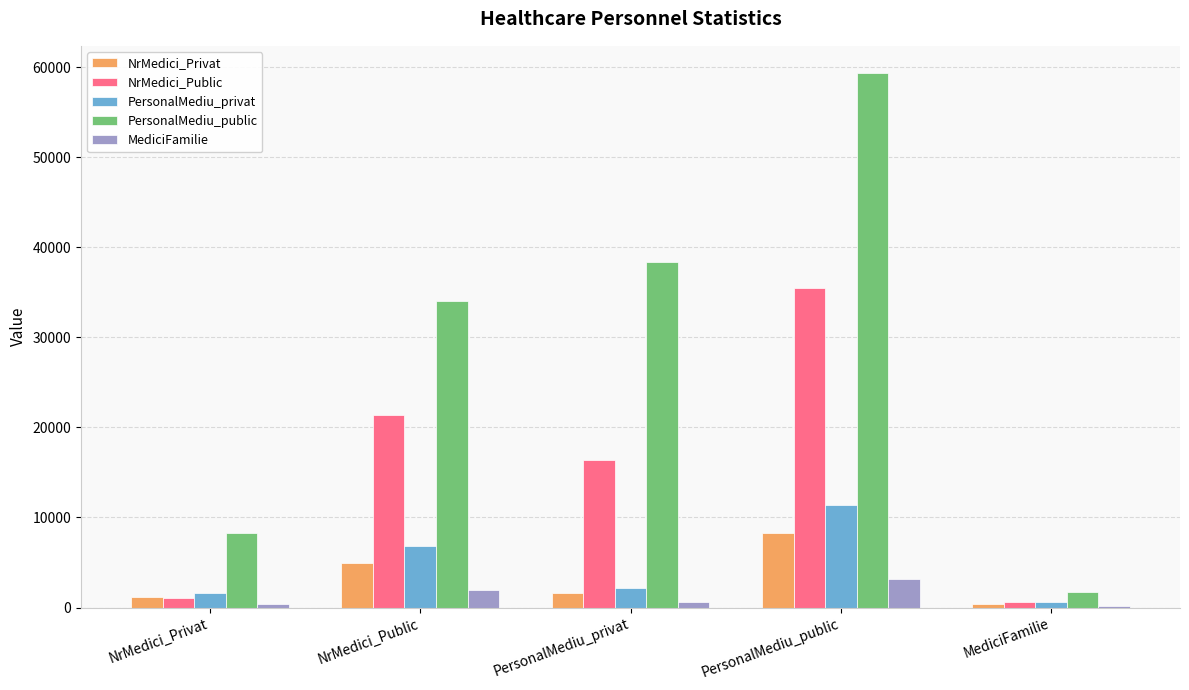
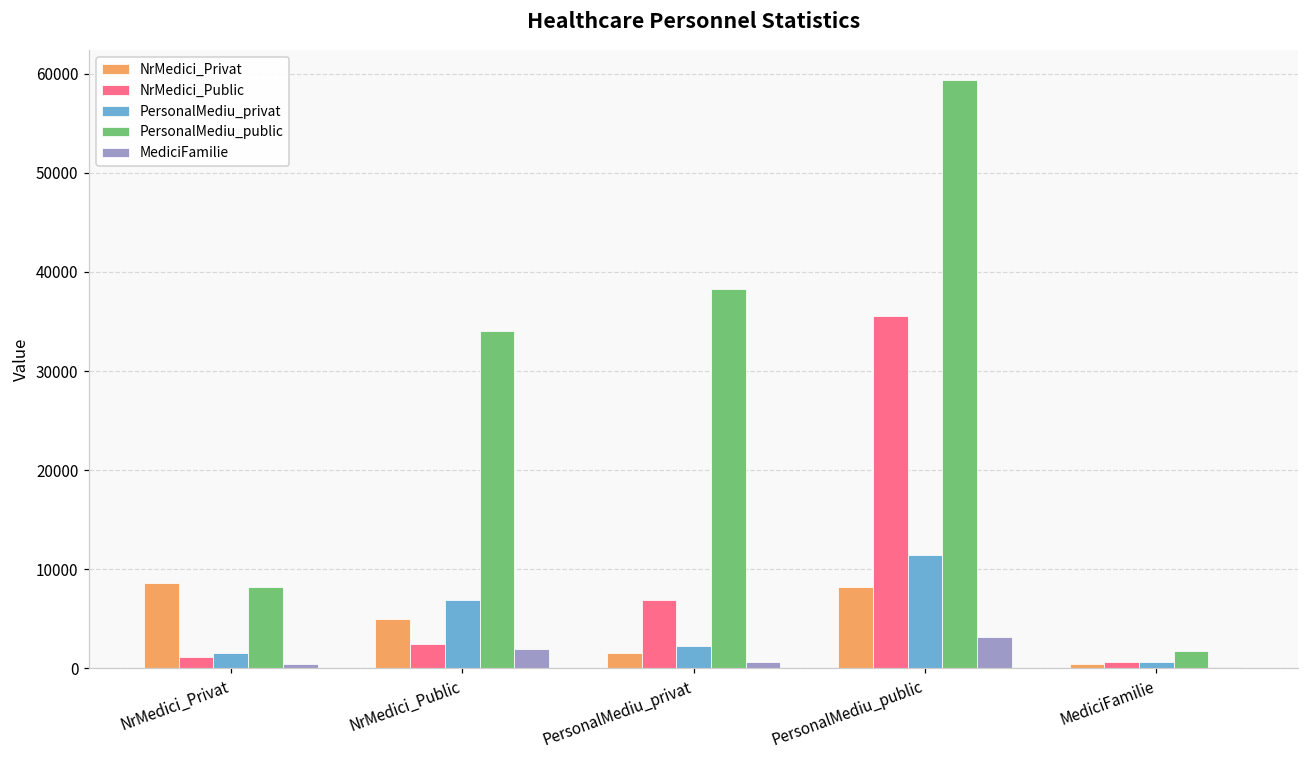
  {
    "NrMedici_Privat": {
-     "NrMedici_Privat": 1000,
+     "NrMedici_Privat": 9000,
      "NrMedici_Public": 5000,
      "PersonalMediu_privat": 2000,
      "PersonalMediu_public": 8000,
      "MediciFamilie": 0
    },
    "NrMedici_Public": {
      "NrMedici_Privat": 1000,
-     "NrMedici_Public": 21000,
-     "PersonalMediu_privat": 16000,
+     "NrMedici_Public": 2000,
+     "PersonalMediu_privat": 7000,
      "PersonalMediu_public": 36000,
      "MediciFamilie": 1000
    },
    "PersonalMediu_public": {
      "NrMedici_Privat": 8000,
      "NrMedici_Public": 34000,
      "PersonalMediu_privat": 38000,
      "PersonalMediu_public": 59000,
      "MediciFamilie": 2000
    }
  }
